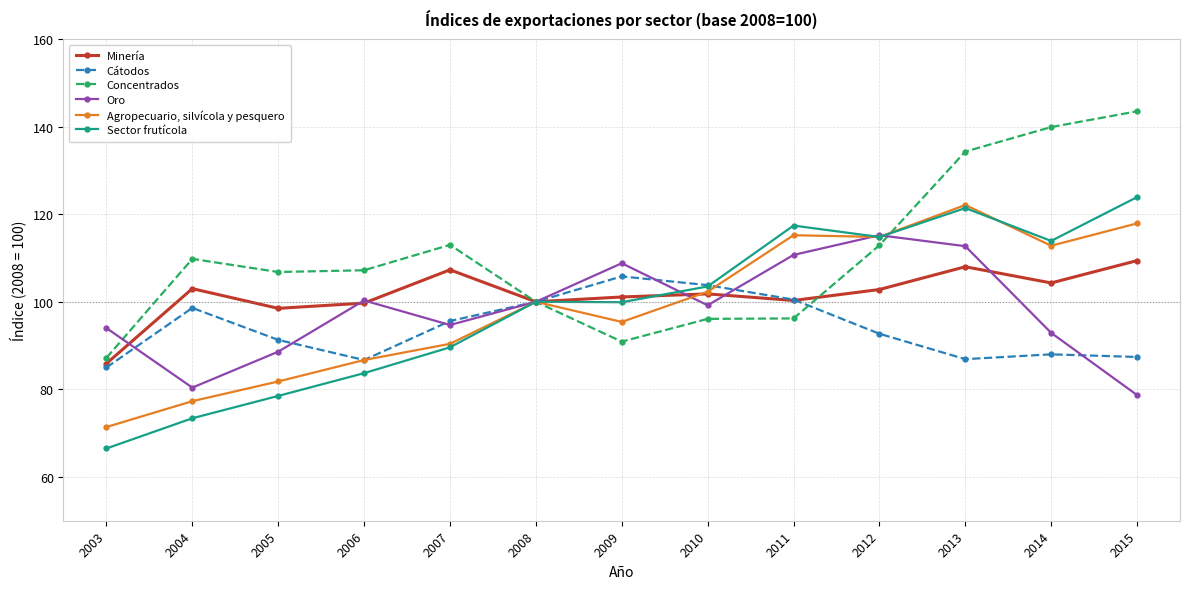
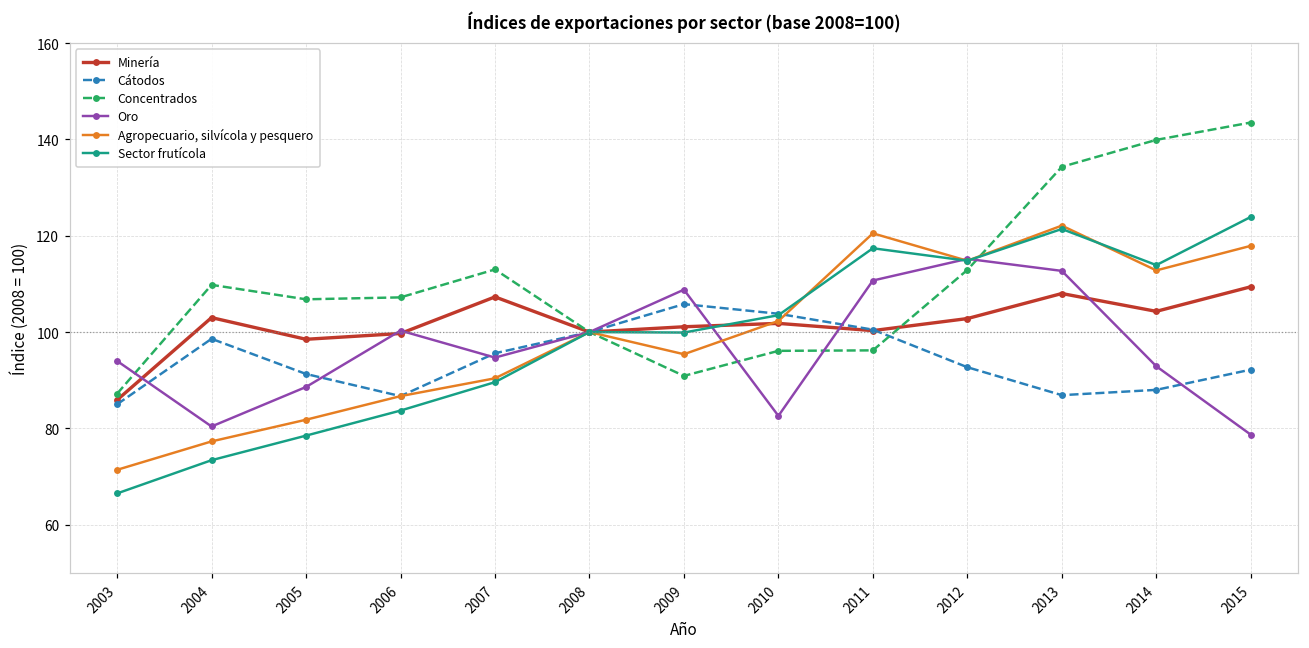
  {
    "Minería": {
      "2003": 86,
      "2004": 103,
      "2005": 99,
      "2006": 100,
      "2007": 107,
      "2009": 101,
      "2012": 103,
      "2013": 108,
      "2014": 104,
      "2015": 109
    },
    "Cátodos": {
      "2003": 85,
      "2004": 99,
      "2005": 91,
      "2007": 96,
      "2009": 106,
      "2012": 93,
      "2013": 87,
      "2014": 88,
-     "2015": 87
+     "2015": 92
    },
    "Oro": {
      "2003": 94,
      "2004": 80,
      "2005": 89,
      "2006": 100,
      "2007": 95,
      "2009": 109,
-     "2010": 99,
+     "2010": 83,
      "2011": 111,
      "2013": 113,
      "2014": 93,
      "2015": 79
    },
    "Agropecuario, silvícola y pesquero": {
      "2003": 71,
      "2004": 77,
      "2005": 82,
      "2007": 90,
      "2009": 95,
-     "2011": 115,
+     "2011": 121,
      "2013": 122,
      "2014": 113,
      "2015": 118
    }
  }
